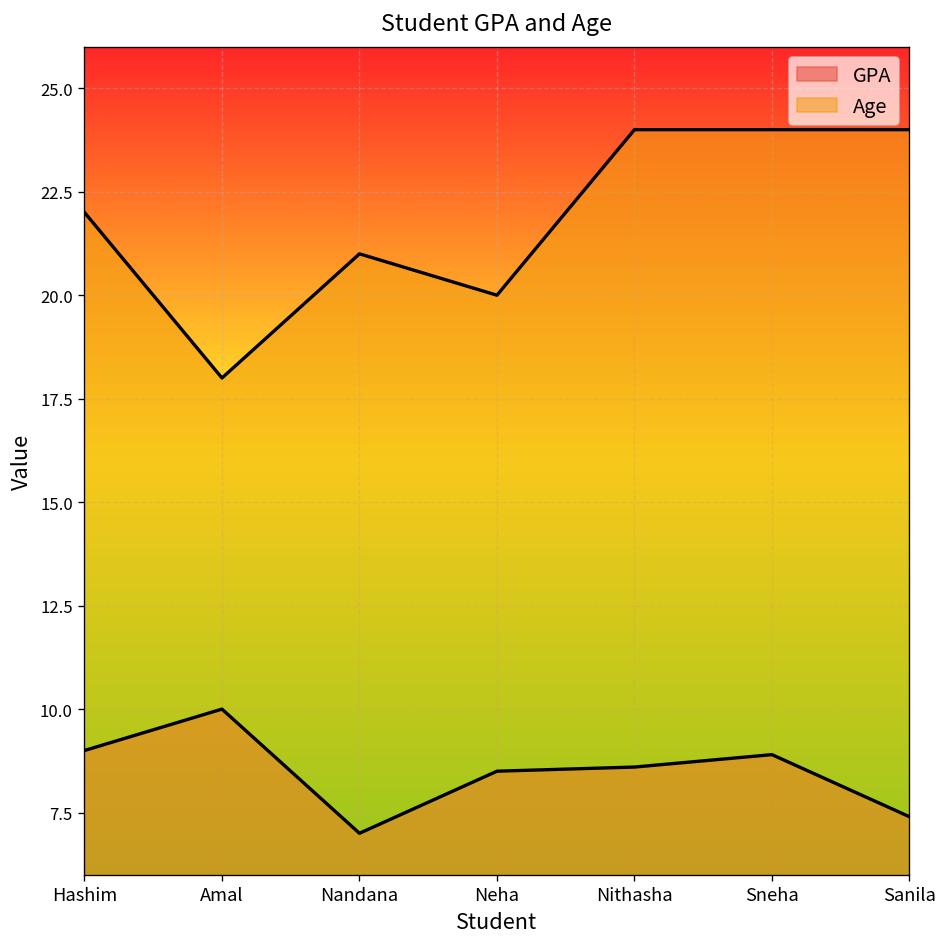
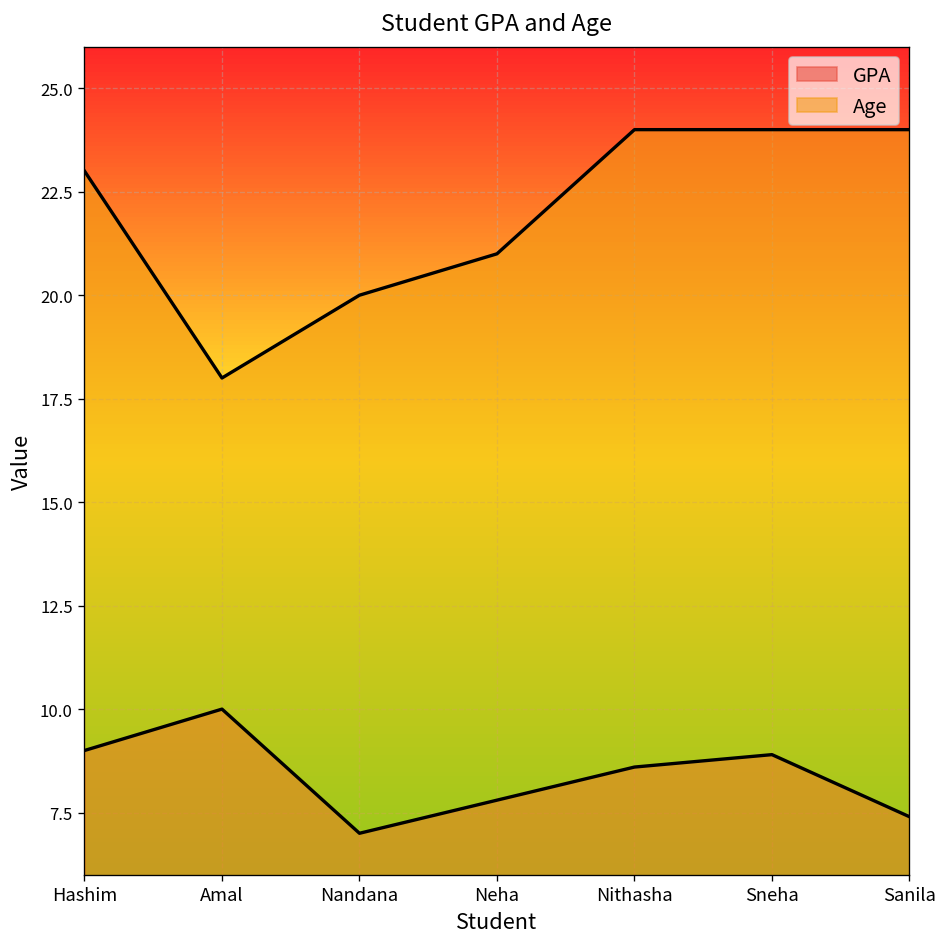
  {
    "GPA": {
      "Hashim": 9.0,
      "Amal": 10.0,
      "Nandana": 7.0,
-     "Neha": 8.5,
+     "Neha": 7.8,
      "Nithasha": 8.6,
      "Sneha": 8.9,
      "Sanila": 7.4
    },
    "Age": {
-     "Hashim": 22,
+     "Hashim": 23,
      "Amal": 18,
-     "Nandana": 21,
-     "Neha": 20,
+     "Nandana": 20,
+     "Neha": 21,
      "Nithasha": 24,
      "Sneha": 24,
      "Sanila": 24
    }
  }
